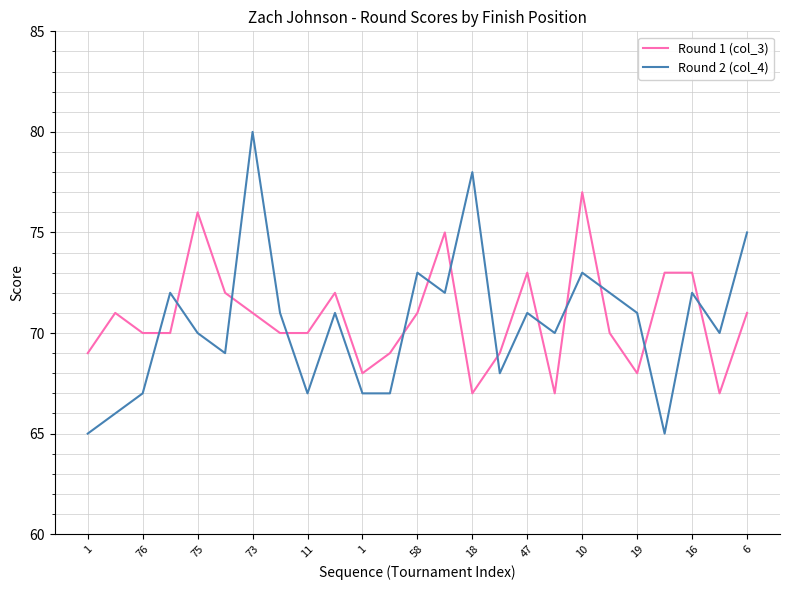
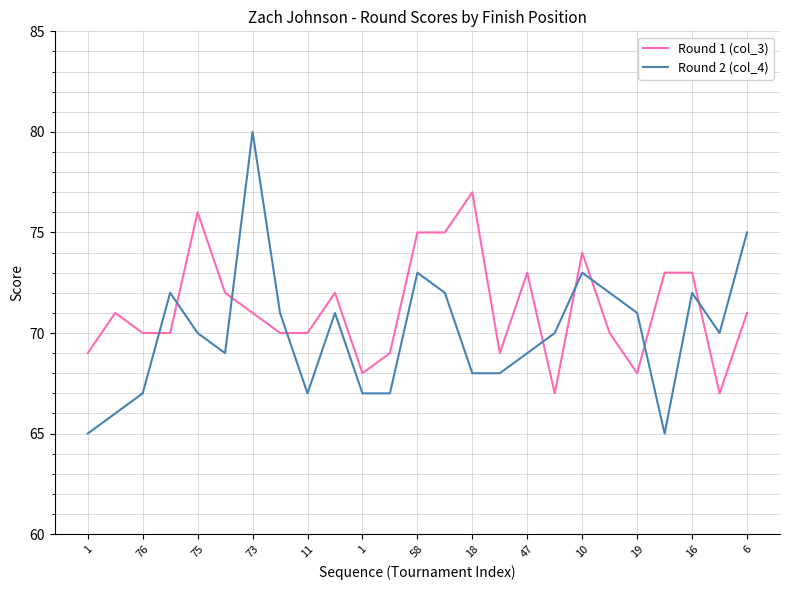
  {
    "Round 1 (col_3)": {
      "76": 70,
      "75": 76,
      "73": 71,
-     "58": 71,
-     "18": 67,
+     "58": 75,
+     "18": 77,
      "47": 73,
-     "10": 77,
+     "10": 74,
      "16": 73,
      "6": 71
    },
    "Round 2 (col_4)": {
      "76": 67,
      "75": 70,
      "73": 80,
      "58": 73,
-     "18": 78,
-     "47": 71,
+     "18": 68,
+     "47": 69,
      "10": 73,
      "16": 72,
      "6": 75
    }
  }
